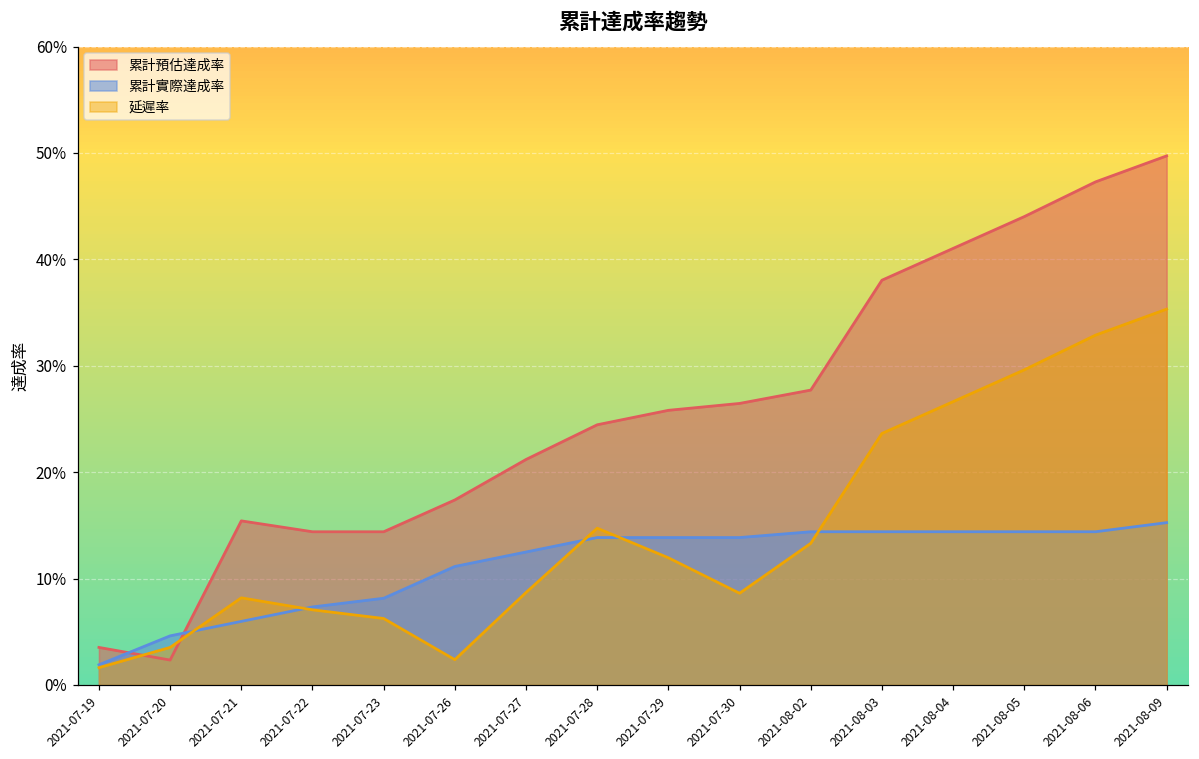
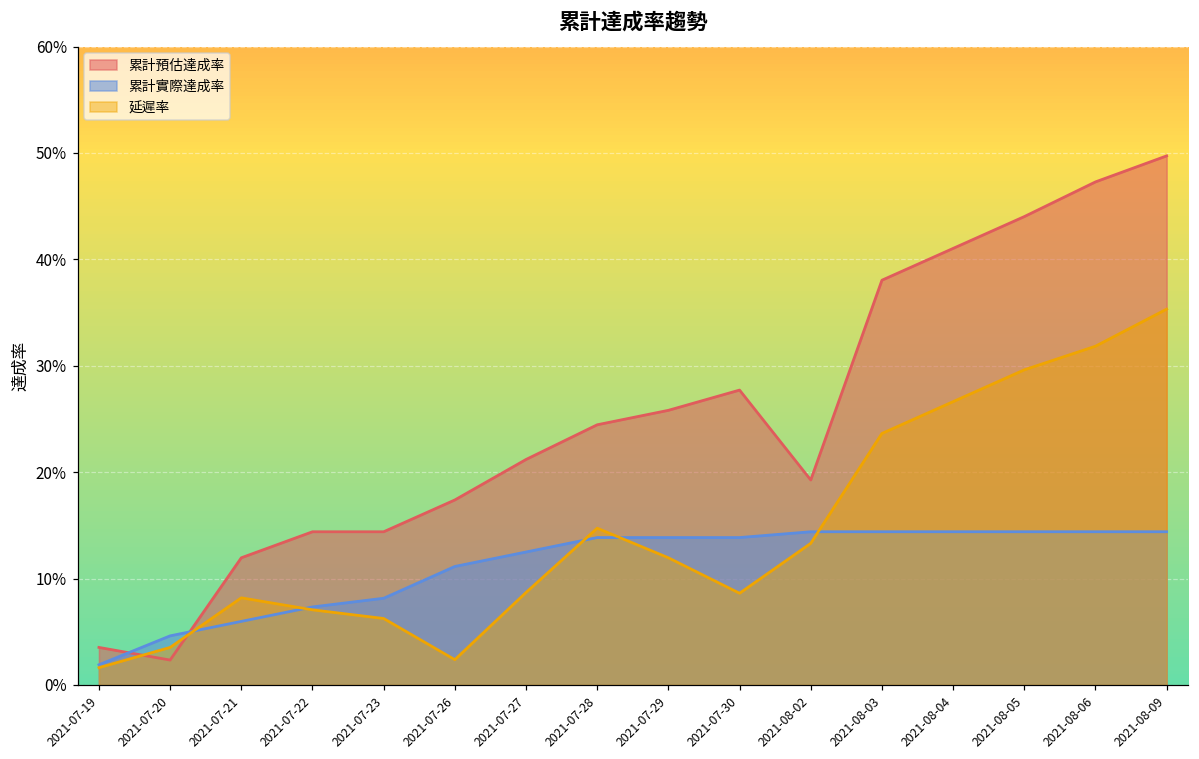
  {
    "累計預估達成率": {
      "2021-07-19": "4%",
      "2021-07-20": "2%",
-     "2021-07-21": "15%",
+     "2021-07-21": "12%",
      "2021-07-22": "14%",
      "2021-07-23": "14%",
      "2021-07-26": "17%",
      "2021-07-27": "21%",
      "2021-07-28": "24%",
      "2021-07-29": "26%",
-     "2021-07-30": "26%",
-     "2021-08-02": "28%",
+     "2021-07-30": "28%",
+     "2021-08-02": "19%",
      "2021-08-03": "38%",
      "2021-08-04": "41%",
      "2021-08-05": "44%",
      "2021-08-06": "47%",
      "2021-08-09": "50%"
    },
    "累計實際達成率": {
      "2021-07-19": "2%",
      "2021-07-20": "5%",
      "2021-07-21": "6%",
      "2021-07-22": "7%",
      "2021-07-23": "8%",
      "2021-07-26": "11%",
      "2021-07-27": "13%",
      "2021-07-28": "14%",
      "2021-07-29": "14%",
      "2021-07-30": "14%",
      "2021-08-02": "14%",
      "2021-08-03": "14%",
      "2021-08-04": "14%",
      "2021-08-05": "14%",
      "2021-08-06": "14%",
-     "2021-08-09": "15%"
+     "2021-08-09": "14%"
    },
    "延遲率": {
      "2021-07-19": "2%",
      "2021-07-20": "4%",
      "2021-07-21": "8%",
      "2021-07-22": "7%",
      "2021-07-23": "6%",
      "2021-07-26": "2%",
      "2021-07-27": "9%",
      "2021-07-28": "15%",
      "2021-07-29": "12%",
      "2021-07-30": "9%",
      "2021-08-02": "13%",
      "2021-08-03": "24%",
      "2021-08-04": "27%",
      "2021-08-05": "30%",
-     "2021-08-06": "33%",
+     "2021-08-06": "32%",
      "2021-08-09": "35%"
    }
  }
